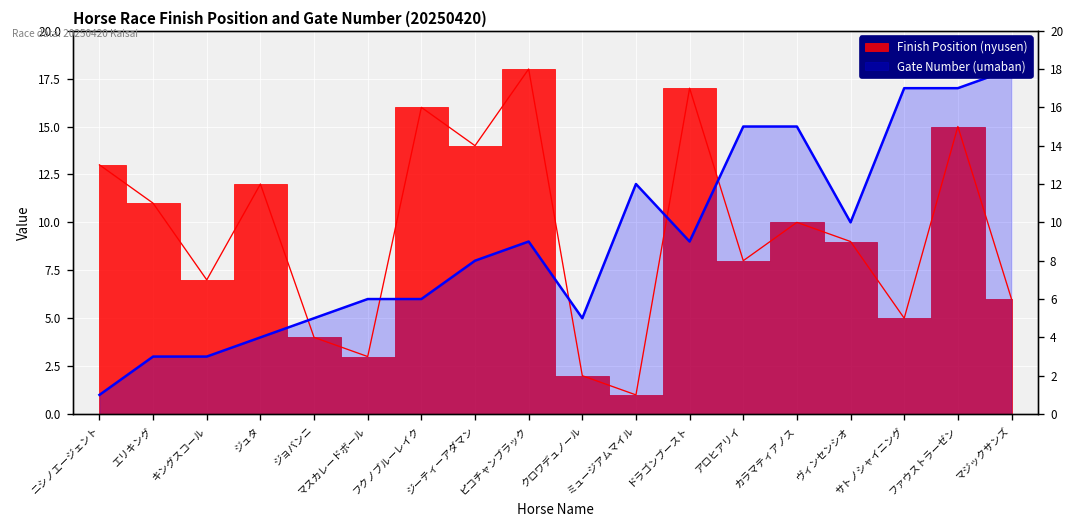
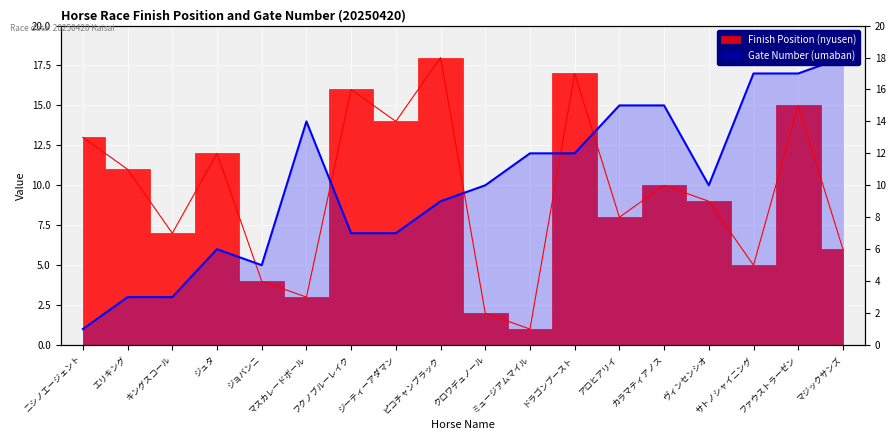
  {
    "Gate Number (umaban)": {
      "ニシノエージェント": 1,
      "エリキング": 3,
      "キングスコール": 3,
-     "ジュタ": 4,
+     "ジュタ": 6,
      "ジョバンニ": 5,
-     "マスカレードボール": 6,
-     "フクノブルーレイク": 6,
-     "ジーティーアダマン": 8,
+     "マスカレードボール": 14,
+     "フクノブルーレイク": 7,
+     "ジーティーアダマン": 7,
      "ピコチャンブラック": 9,
-     "クロワデュノール": 5,
+     "クロワデュノール": 10,
      "ミュージアムマイル": 12,
-     "ドラゴンブースト": 9,
+     "ドラゴンブースト": 12,
      "アロヒアリイ": 15,
      "カラマティアノス": 15,
      "ヴィンセンシオ": 10,
      "サトノシャイニング": 17,
      "ファウストラーゼン": 17
    }
  }
